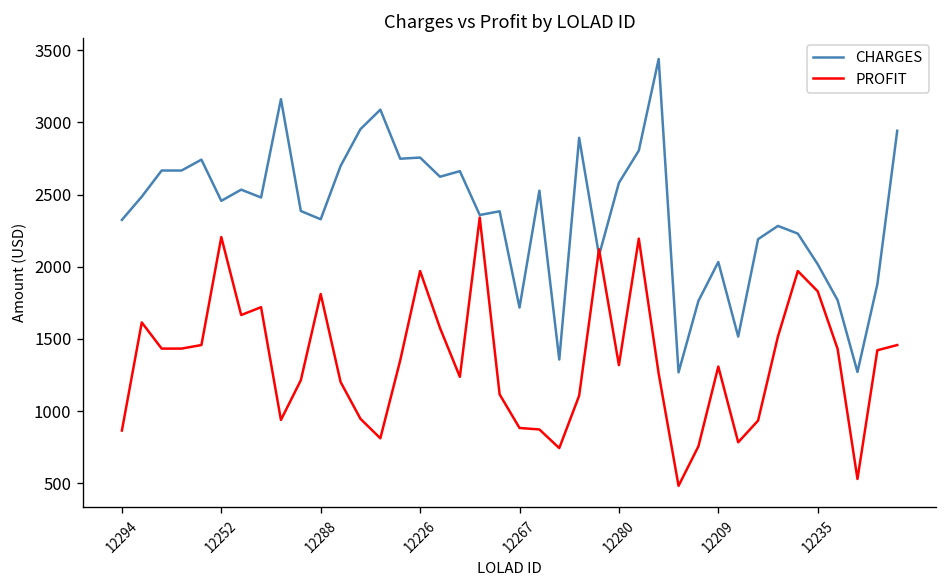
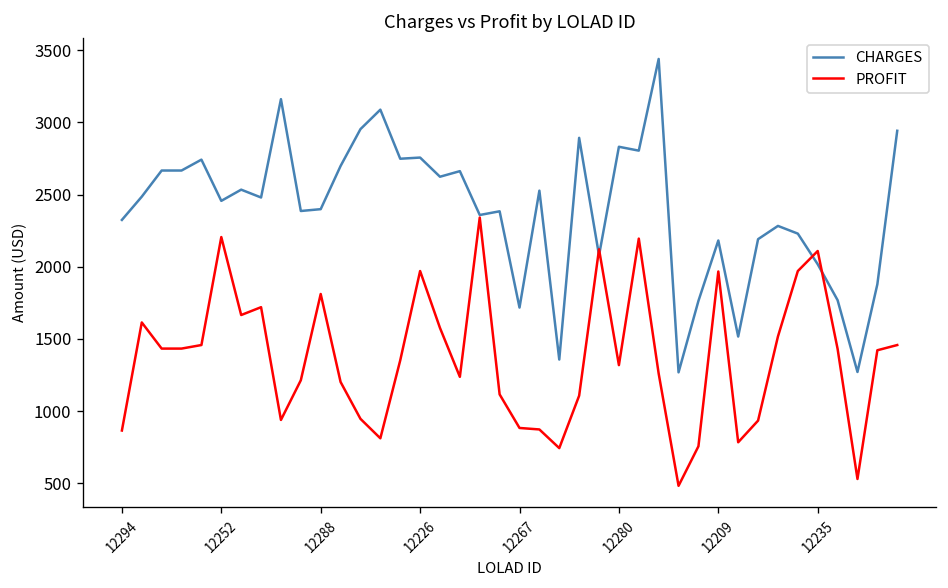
  {
    "CHARGES": {
      "12294": 2320,
      "12252": 2460,
-     "12288": 2330,
+     "12288": 2400,
      "12226": 2760,
      "12267": 1720,
-     "12280": 2580,
-     "12209": 2030,
+     "12280": 2830,
+     "12209": 2180,
      "12235": 2020
    },
    "PROFIT": {
      "12294": 870,
      "12252": 2210,
      "12288": 1810,
      "12226": 1970,
      "12267": 880,
      "12280": 1320,
-     "12209": 1310,
-     "12235": 1830
+     "12209": 1970,
+     "12235": 2110
    }
  }
